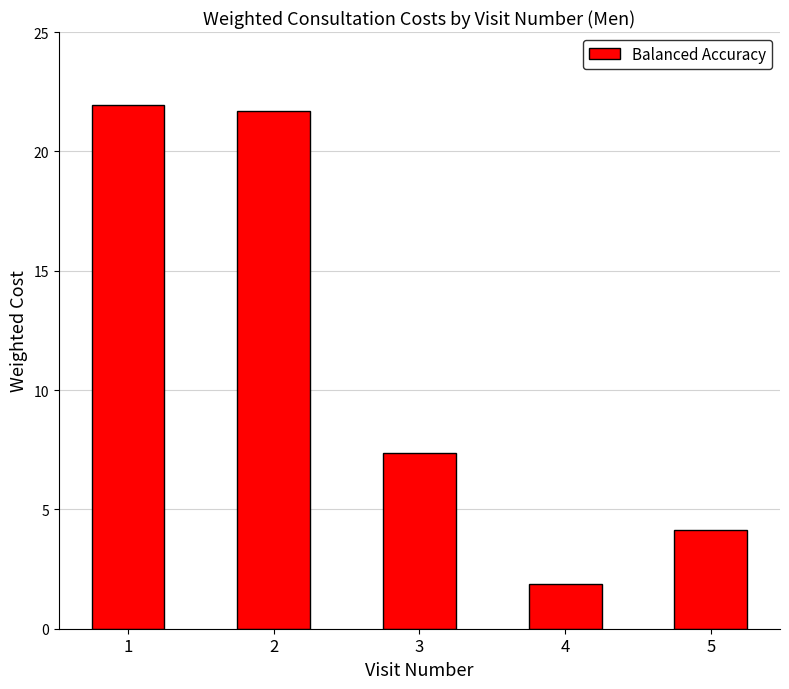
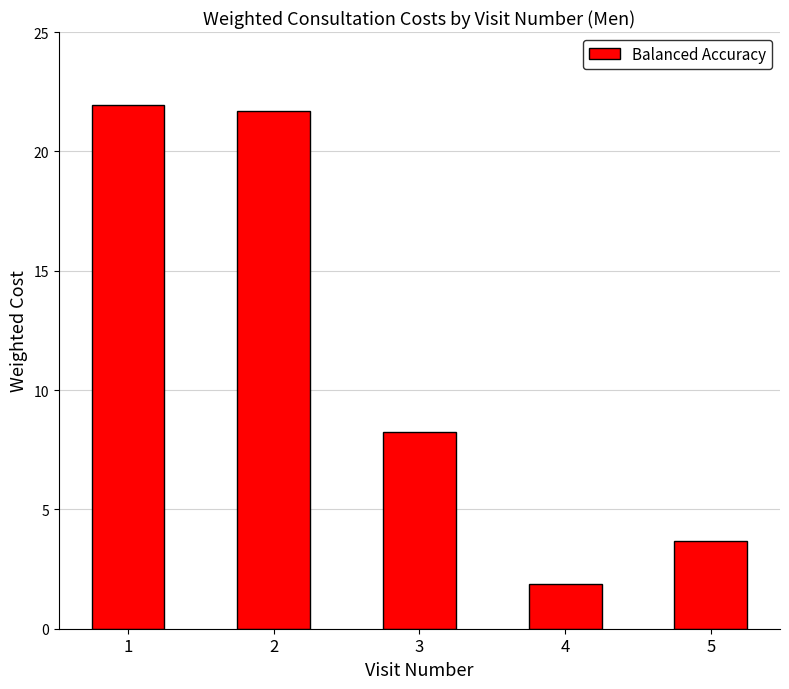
  {
    "1": 22.0,
    "2": 21.7,
-   "3": 7.3,
+   "3": 8.2,
    "4": 1.9,
-   "5": 4.1
+   "5": 3.7
  }
